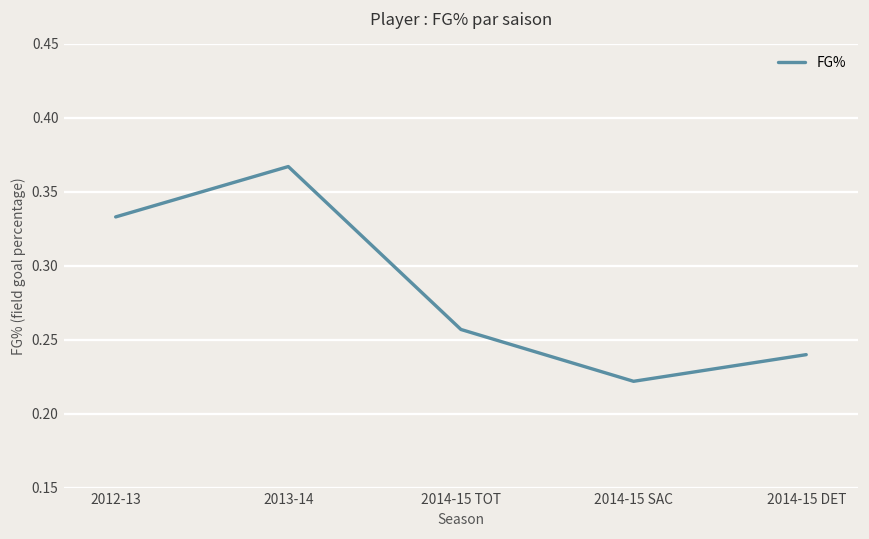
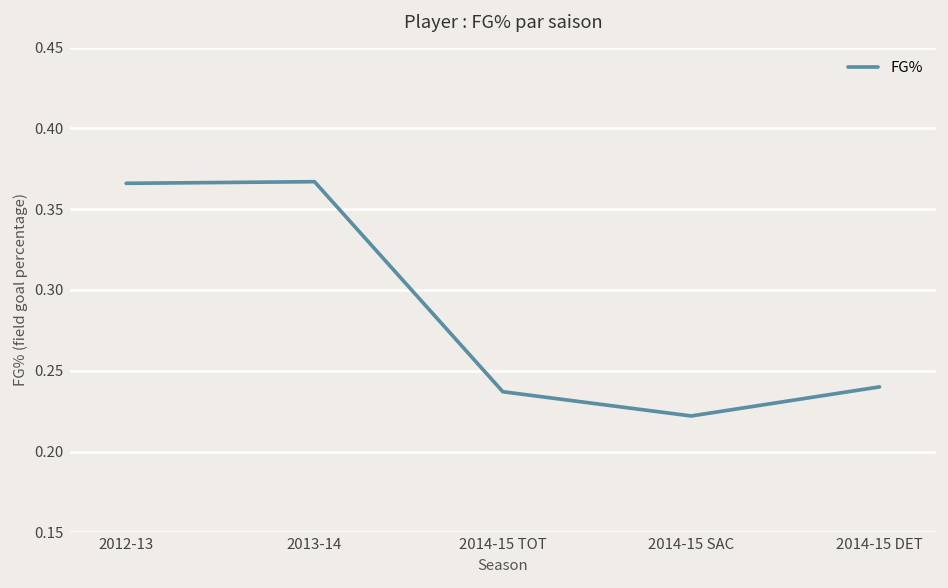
  {
-   "2012-13": 0.333,
+   "2012-13": 0.366,
    "2013-14": 0.367,
-   "2014-15 TOT": 0.257,
+   "2014-15 TOT": 0.237,
    "2014-15 SAC": 0.222,
    "2014-15 DET": 0.240
  }
